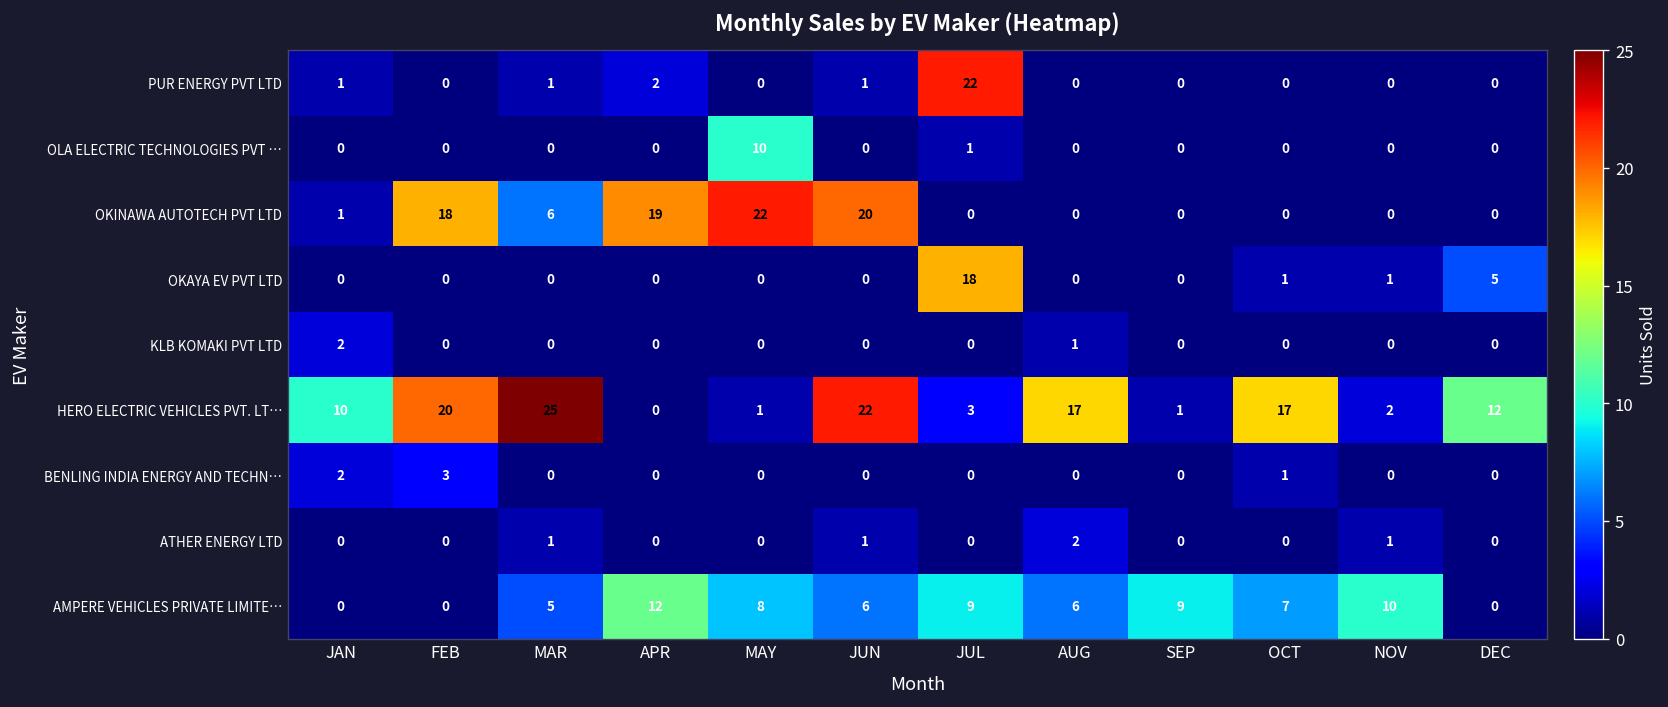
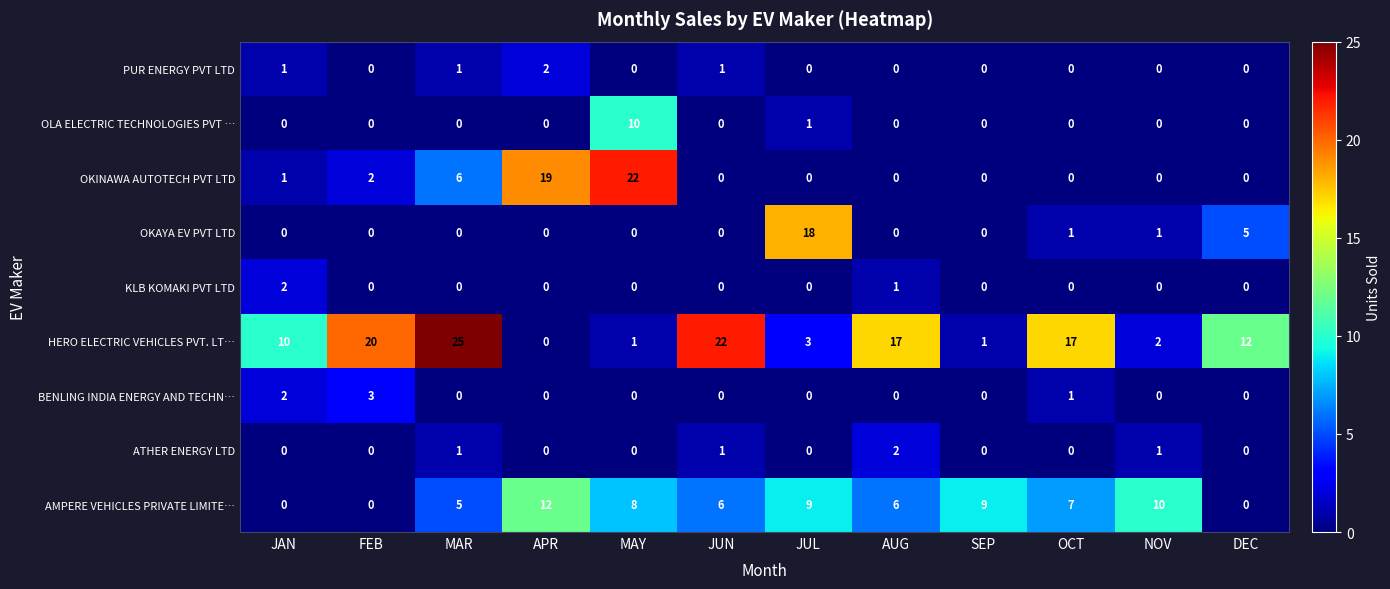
  {
    "PUR ENERGY PVT LTD": {
      "JAN": 1,
      "FEB": 0,
      "MAR": 1,
      "APR": 2,
      "MAY": 0,
      "JUN": 1,
-     "JUL": 22,
+     "JUL": 0,
      "AUG": 0,
      "SEP": 0,
      "OCT": 0,
      "NOV": 0,
      "DEC": 0
    },
    "OLA ELECTRIC TECHNOLOGIES PVT …": {
      "JAN": 0,
      "FEB": 0,
      "MAR": 0,
      "APR": 0,
      "MAY": 10,
      "JUN": 0,
      "JUL": 1,
      "AUG": 0,
      "SEP": 0,
      "OCT": 0,
      "NOV": 0,
      "DEC": 0
    },
    "OKINAWA AUTOTECH PVT LTD": {
      "JAN": 1,
-     "FEB": 18,
+     "FEB": 2,
      "MAR": 6,
      "APR": 19,
      "MAY": 22,
-     "JUN": 20,
+     "JUN": 0,
      "JUL": 0,
      "AUG": 0,
      "SEP": 0,
      "OCT": 0,
      "NOV": 0,
      "DEC": 0
    },
    "OKAYA EV PVT LTD": {
      "JAN": 0,
      "FEB": 0,
      "MAR": 0,
      "APR": 0,
      "MAY": 0,
      "JUN": 0,
      "JUL": 18,
      "AUG": 0,
      "SEP": 0,
      "OCT": 1,
      "NOV": 1,
      "DEC": 5
    },
    "KLB KOMAKI PVT LTD": {
      "JAN": 2,
      "FEB": 0,
      "MAR": 0,
      "APR": 0,
      "MAY": 0,
      "JUN": 0,
      "JUL": 0,
      "AUG": 1,
      "SEP": 0,
      "OCT": 0,
      "NOV": 0,
      "DEC": 0
    },
    "HERO ELECTRIC VEHICLES PVT. LT…": {
      "JAN": 10,
      "FEB": 20,
      "MAR": 25,
      "APR": 0,
      "MAY": 1,
      "JUN": 22,
      "JUL": 3,
      "AUG": 17,
      "SEP": 1,
      "OCT": 17,
      "NOV": 2,
      "DEC": 12
    },
    "BENLING INDIA ENERGY AND TECHN…": {
      "JAN": 2,
      "FEB": 3,
      "MAR": 0,
      "APR": 0,
      "MAY": 0,
      "JUN": 0,
      "JUL": 0,
      "AUG": 0,
      "SEP": 0,
      "OCT": 1,
      "NOV": 0,
      "DEC": 0
    },
    "ATHER ENERGY LTD": {
      "JAN": 0,
      "FEB": 0,
      "MAR": 1,
      "APR": 0,
      "MAY": 0,
      "JUN": 1,
      "JUL": 0,
      "AUG": 2,
      "SEP": 0,
      "OCT": 0,
      "NOV": 1,
      "DEC": 0
    },
    "AMPERE VEHICLES PRIVATE LIMITE…": {
      "JAN": 0,
      "FEB": 0,
      "MAR": 5,
      "APR": 12,
      "MAY": 8,
      "JUN": 6,
      "JUL": 9,
      "AUG": 6,
      "SEP": 9,
      "OCT": 7,
      "NOV": 10,
      "DEC": 0
    }
  }
